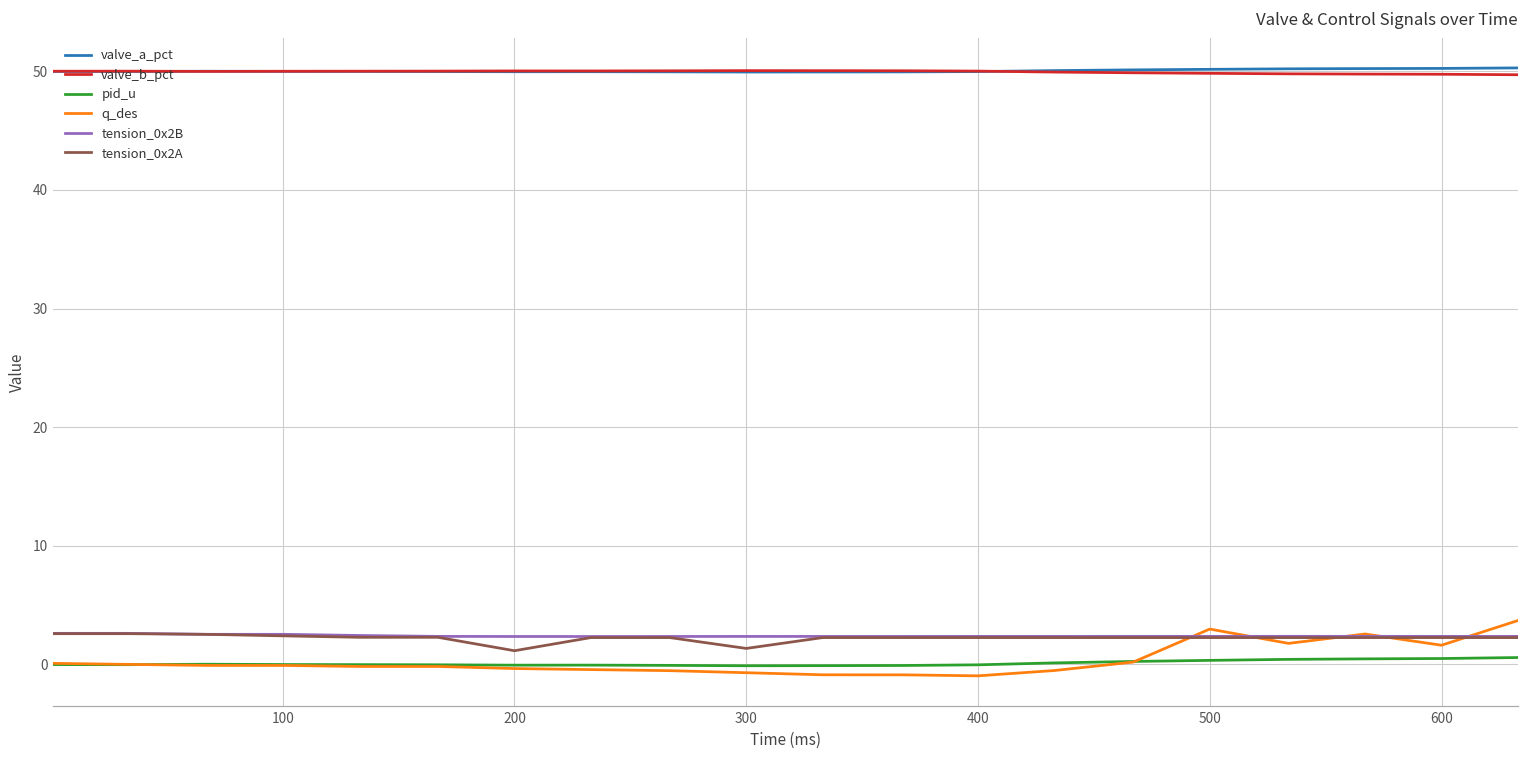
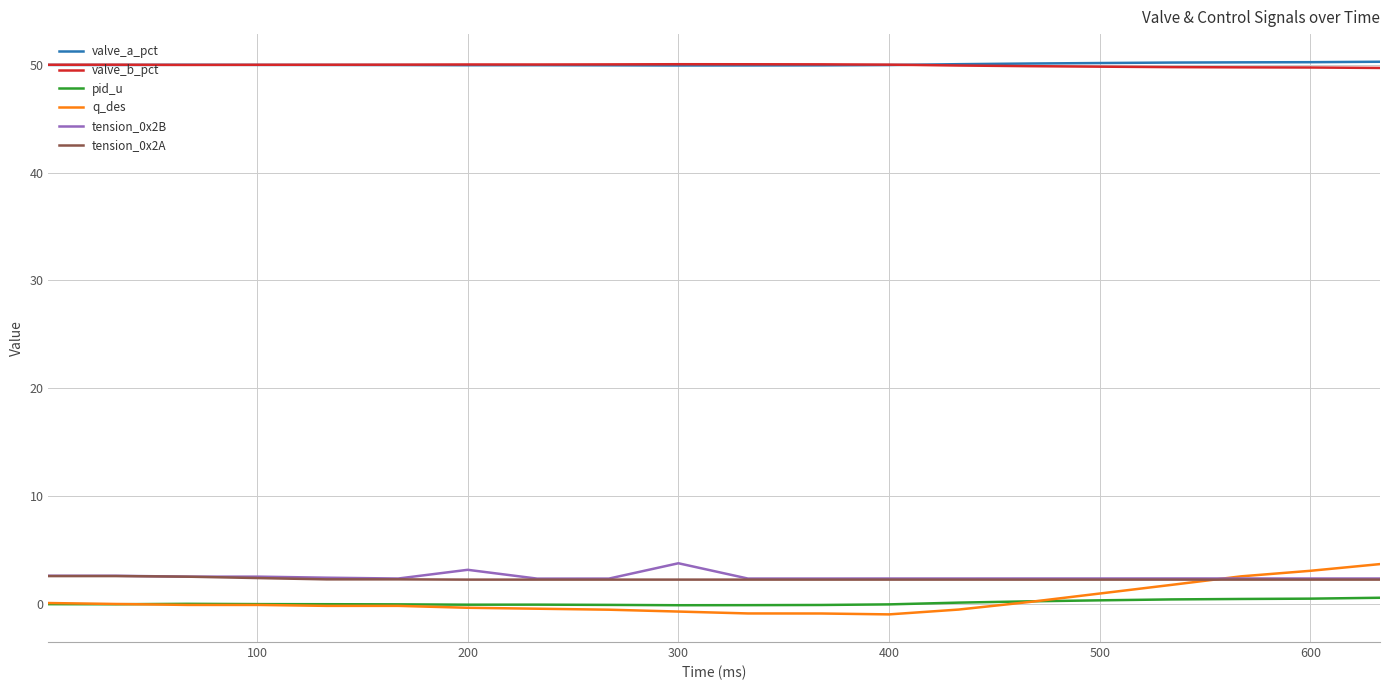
  {
    "valve_a_pct": {
      "500": 50.2,
      "600": 50.2
    },
    "valve_b_pct": {
      "500": 49.8,
      "600": 49.8
    },
    "pid_u": {
      "200": -0.1,
      "300": -0.1,
      "400": 0.0,
      "500": 0.3,
      "600": 0.5
    },
    "q_des": {
      "200": -0.4,
      "300": -0.7,
      "400": -1.0,
-     "500": 3.0,
-     "600": 1.6
+     "500": 1.0,
+     "600": 3.1
    },
    "tension_0x2B": {
-     "200": 2.4,
-     "300": 2.4
+     "200": 3.2,
+     "300": 3.8
    },
    "tension_0x2A": {
-     "200": 1.2,
-     "300": 1.3
+     "200": 2.3,
+     "300": 2.3
    }
  }
